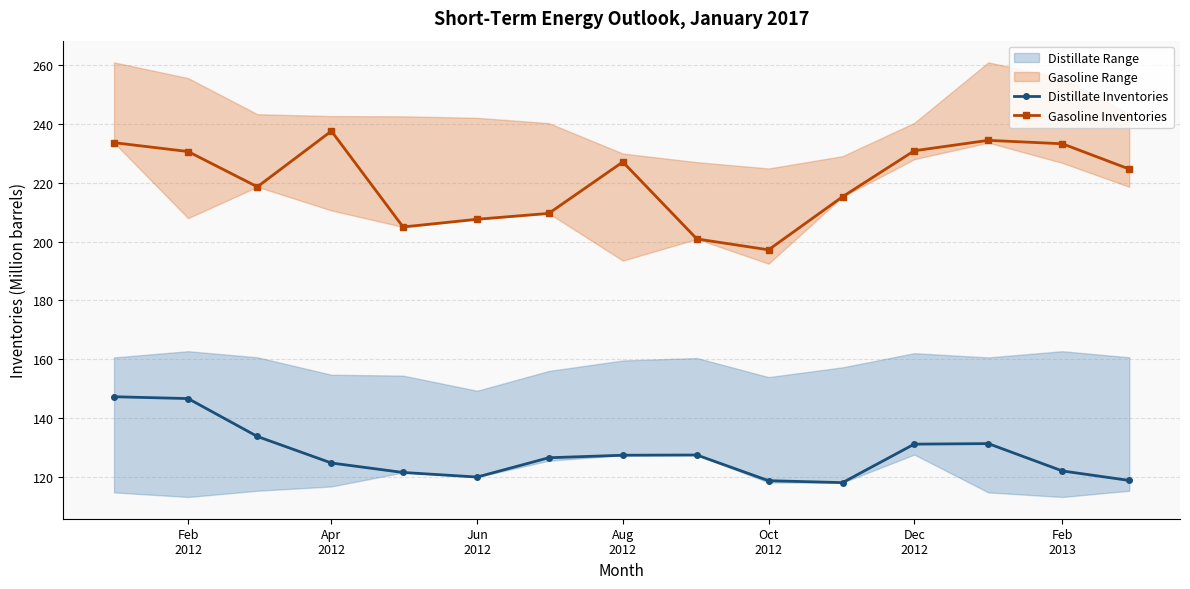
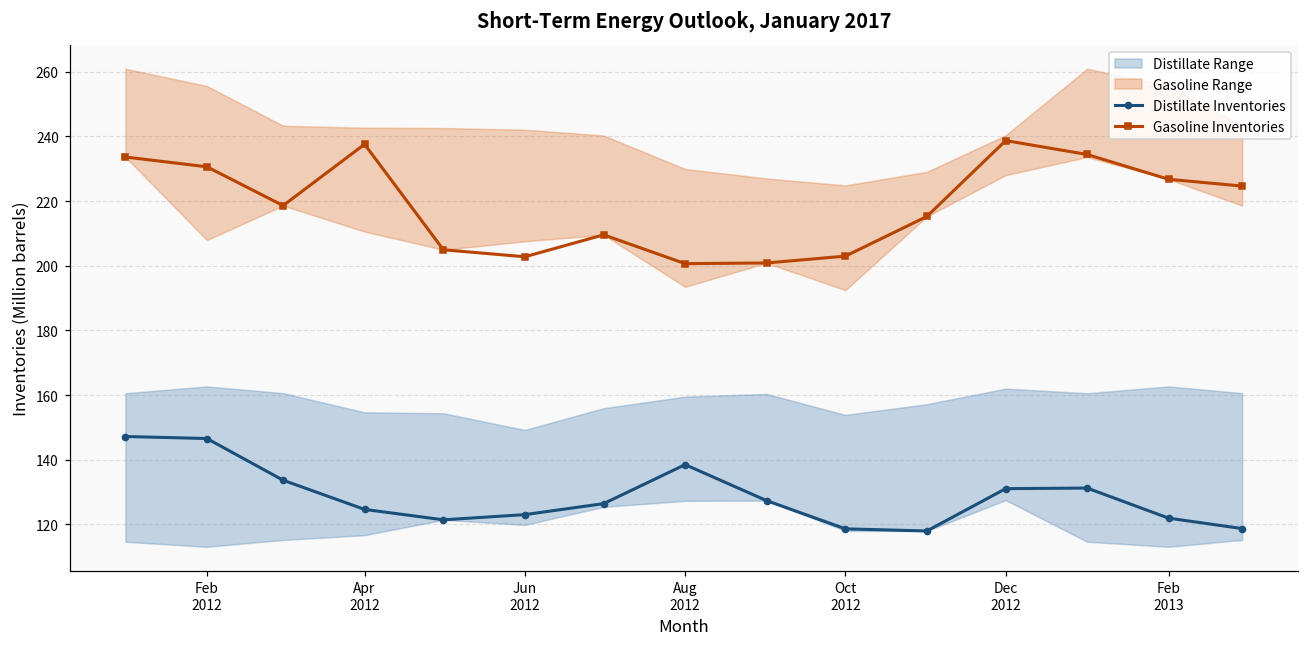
  {
    "Distillate Inventories": {
      "Feb 2012": 147,
      "Apr 2012": 125,
-     "Jun 2012": 120,
-     "Aug 2012": 127,
+     "Jun 2012": 123,
+     "Aug 2012": 139,
      "Oct 2012": 119,
      "Dec 2012": 131,
      "Feb 2013": 122
    },
    "Gasoline Inventories": {
      "Feb 2012": 231,
      "Apr 2012": 238,
-     "Jun 2012": 208,
-     "Aug 2012": 227,
-     "Oct 2012": 197,
-     "Dec 2012": 231,
-     "Feb 2013": 233
+     "Jun 2012": 203,
+     "Aug 2012": 201,
+     "Oct 2012": 203,
+     "Dec 2012": 239,
+     "Feb 2013": 227
    }
  }
